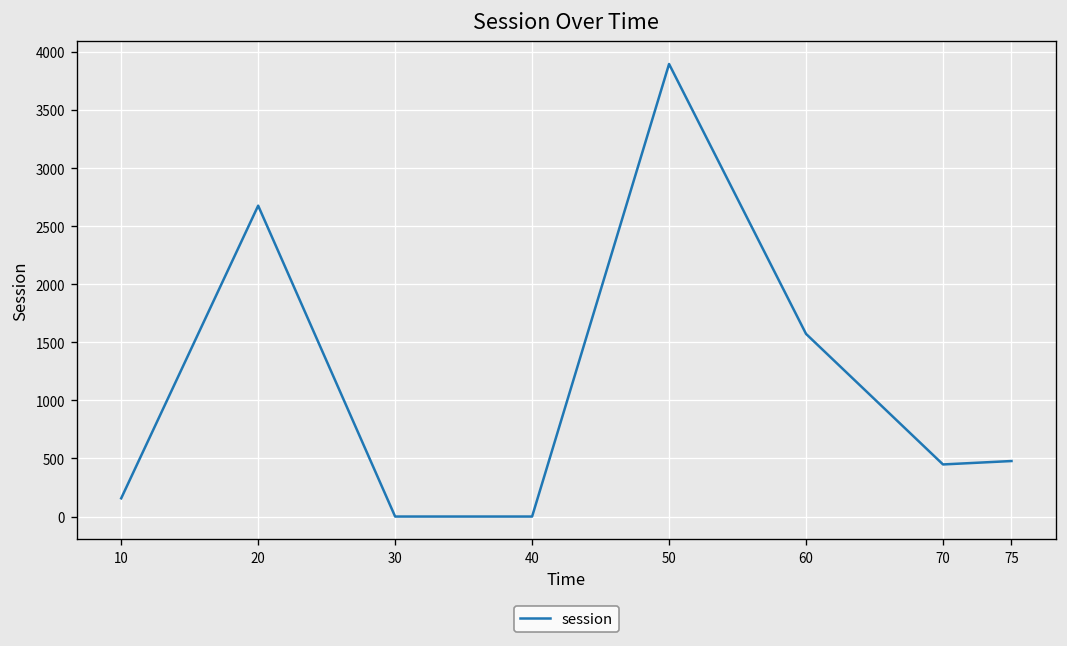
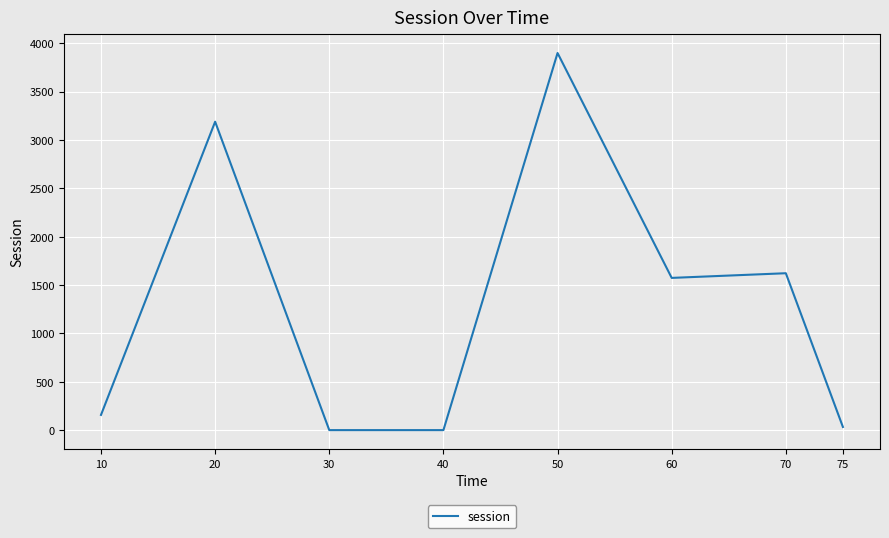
  {
    "10": 200,
-   "20": 2700,
+   "20": 3200,
    "30": 0,
    "40": 0,
    "50": 3900,
    "60": 1600,
-   "70": 400,
-   "75": 500
+   "70": 1600,
+   "75": 0
  }
